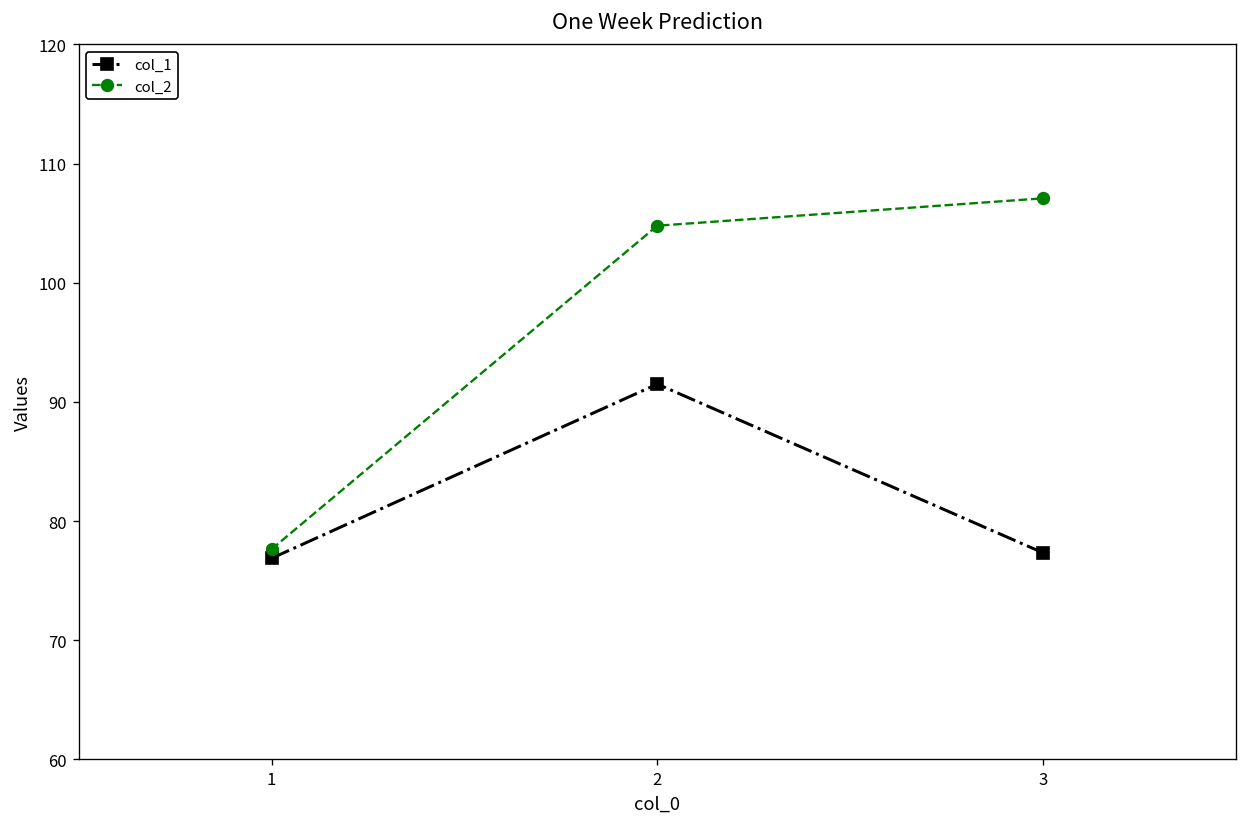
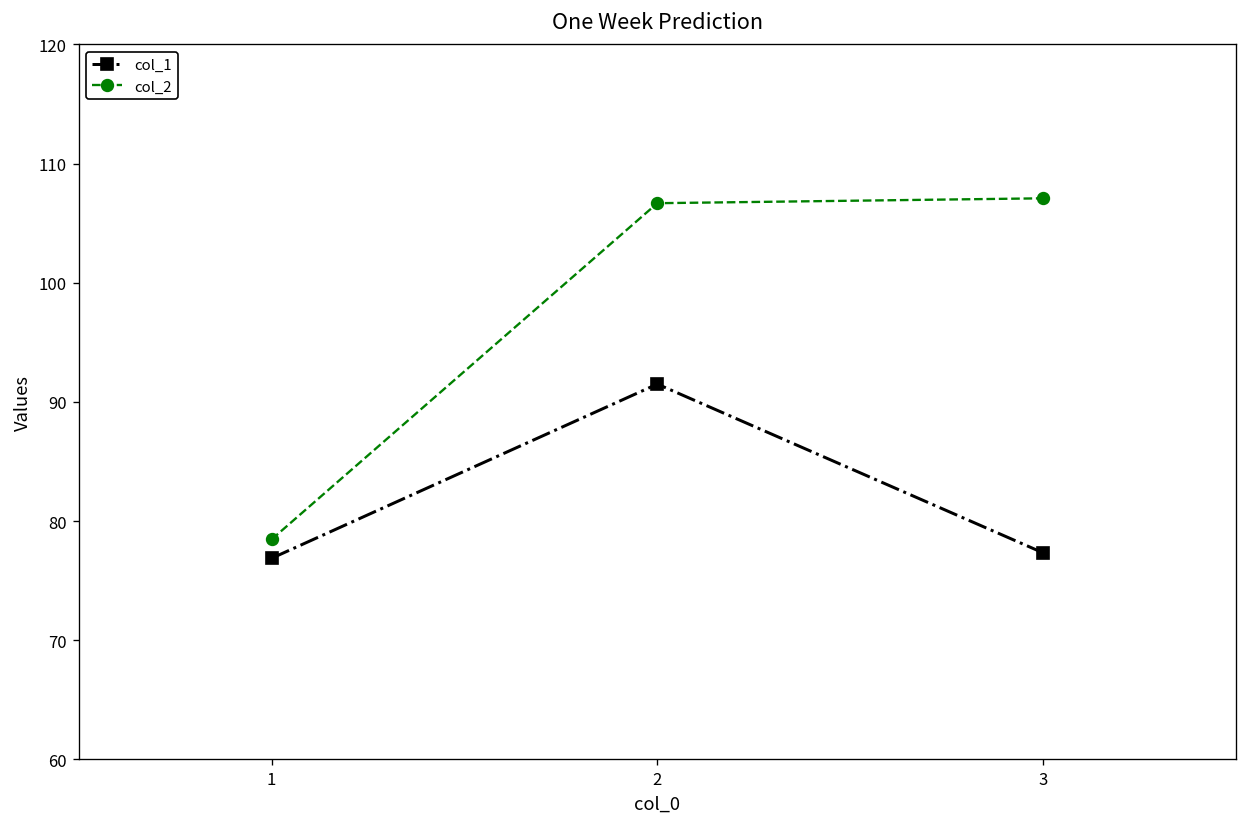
  {
    "col_1": {
      "1": 77,
      "2": 92,
      "3": 77
    },
    "col_2": {
-     "1": 77.6,
-     "2": 105,
+     "1": 78.5,
+     "2": 107,
      "3": 107
    }
  }
